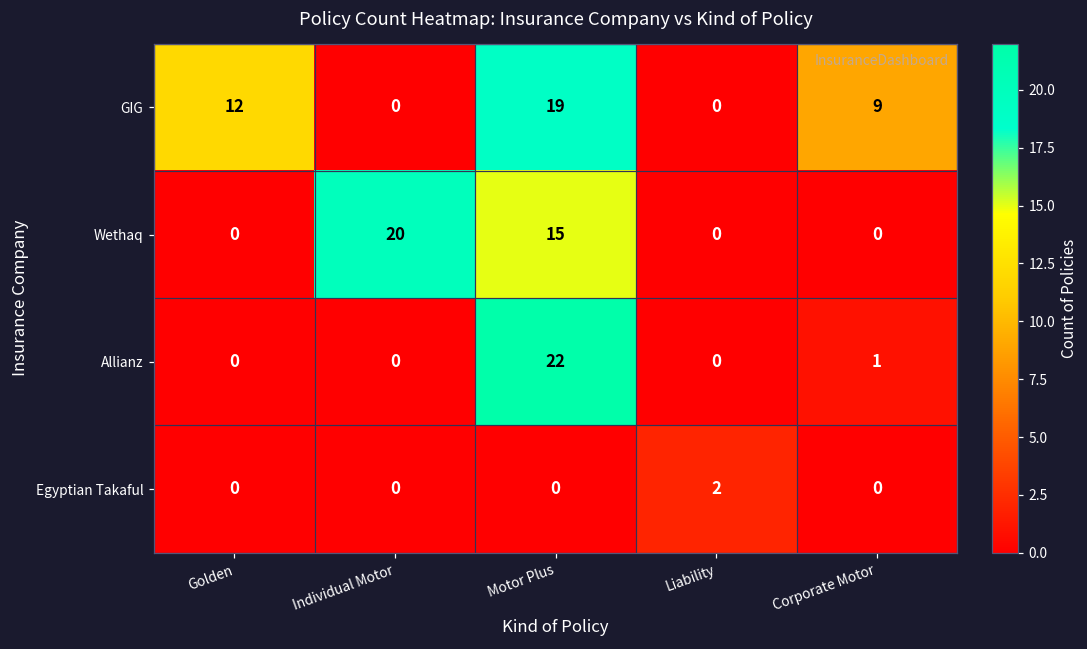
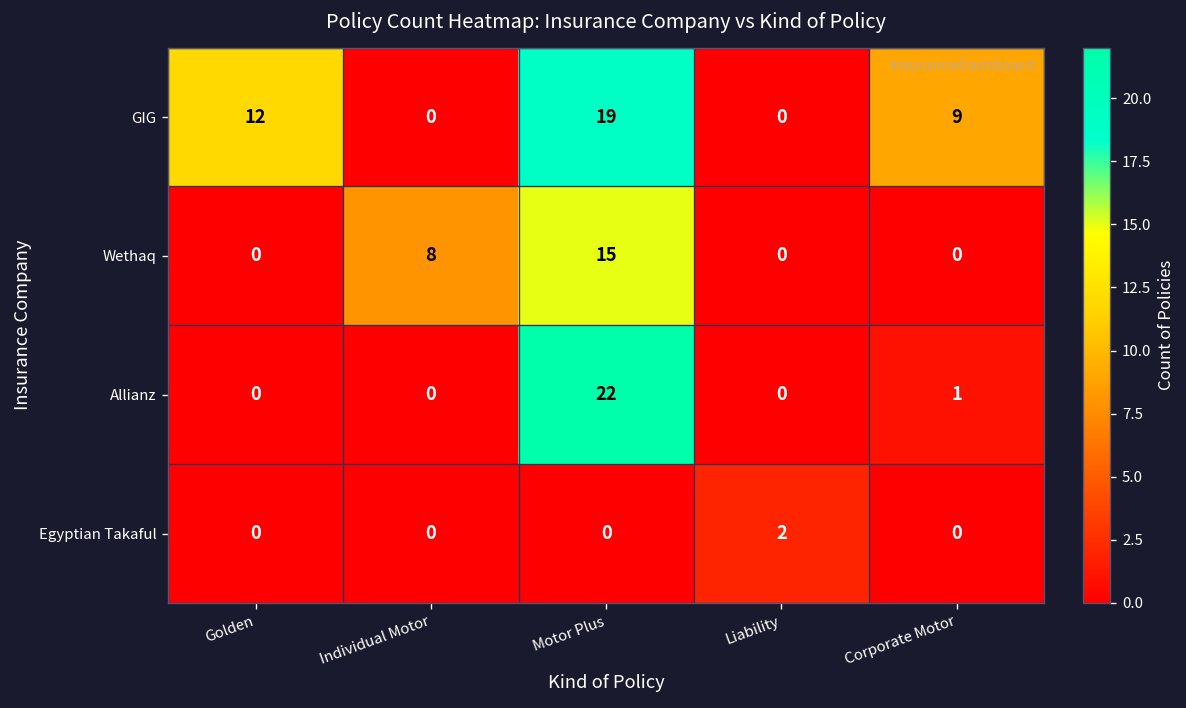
  {
    "GIG": {
      "Golden": 12,
      "Individual Motor": 0,
      "Motor Plus": 19,
      "Liability": 0
    },
    "Wethaq": {
      "Golden": 0,
-     "Individual Motor": 20,
+     "Individual Motor": 8,
      "Motor Plus": 15,
      "Liability": 0,
      "Corporate Motor": 0
    },
    "Allianz": {
      "Golden": 0,
      "Individual Motor": 0,
      "Motor Plus": 22,
      "Liability": 0,
      "Corporate Motor": 1
    },
    "Egyptian Takaful": {
      "Golden": 0,
      "Individual Motor": 0,
      "Motor Plus": 0,
      "Liability": 2,
      "Corporate Motor": 0
    }
  }
